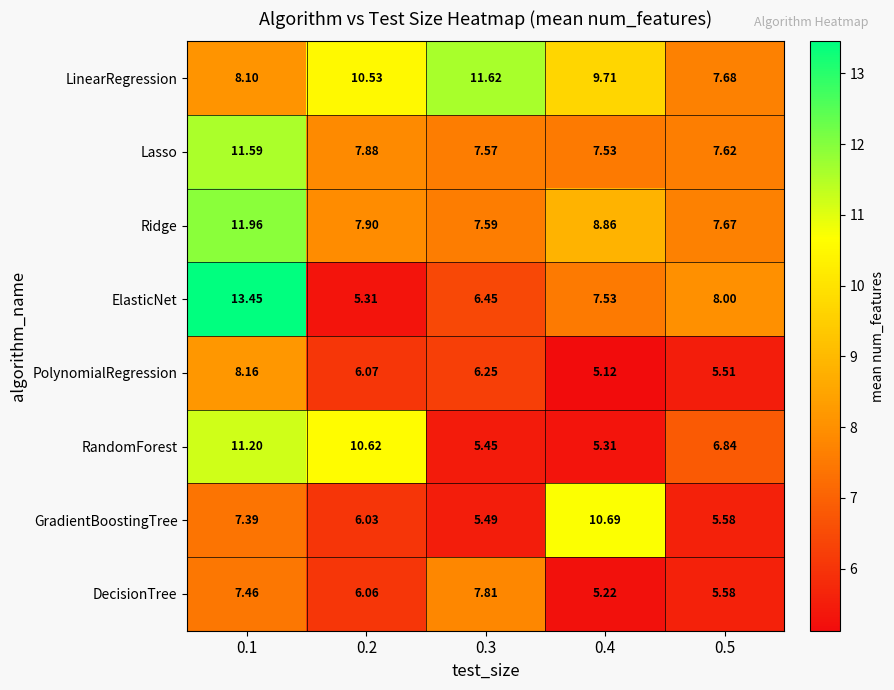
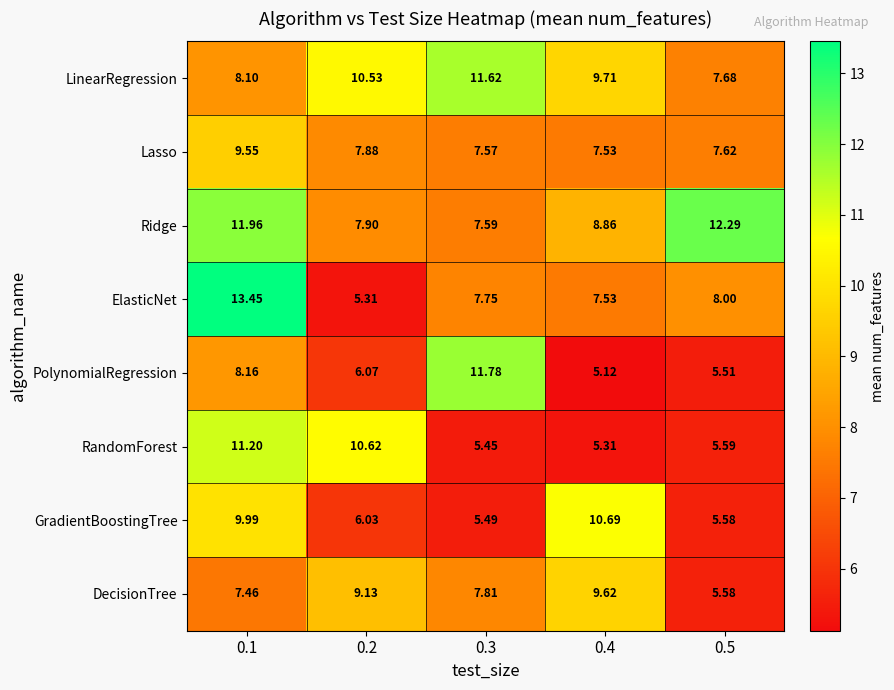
  {
    "LinearRegression": {
      "0.1": 8.10,
      "0.2": 10.53,
      "0.3": 11.62,
      "0.4": 9.71,
      "0.5": 7.68
    },
    "Lasso": {
-     "0.1": 11.59,
+     "0.1": 9.55,
      "0.2": 7.88,
      "0.3": 7.57,
      "0.4": 7.53,
      "0.5": 7.62
    },
    "Ridge": {
      "0.1": 11.96,
      "0.2": 7.90,
      "0.3": 7.59,
      "0.4": 8.86,
-     "0.5": 7.67
+     "0.5": 12.29
    },
    "ElasticNet": {
      "0.1": 13.45,
      "0.2": 5.31,
-     "0.3": 6.45,
+     "0.3": 7.75,
      "0.4": 7.53,
      "0.5": 8.00
    },
    "PolynomialRegression": {
      "0.1": 8.16,
      "0.2": 6.07,
-     "0.3": 6.25,
+     "0.3": 11.78,
      "0.4": 5.12,
      "0.5": 5.51
    },
    "RandomForest": {
      "0.1": 11.20,
      "0.2": 10.62,
      "0.3": 5.45,
      "0.4": 5.31,
-     "0.5": 6.84
+     "0.5": 5.59
    },
    "GradientBoostingTree": {
-     "0.1": 7.39,
+     "0.1": 9.99,
      "0.2": 6.03,
      "0.3": 5.49,
      "0.4": 10.69,
      "0.5": 5.58
    },
    "DecisionTree": {
      "0.1": 7.46,
-     "0.2": 6.06,
+     "0.2": 9.13,
      "0.3": 7.81,
-     "0.4": 5.22,
+     "0.4": 9.62,
      "0.5": 5.58
    }
  }
